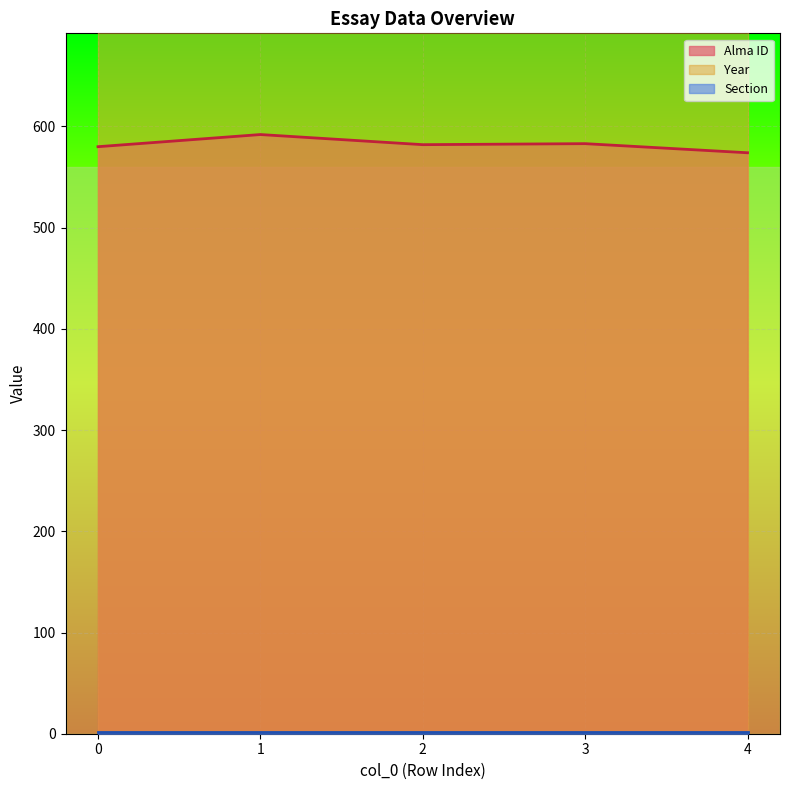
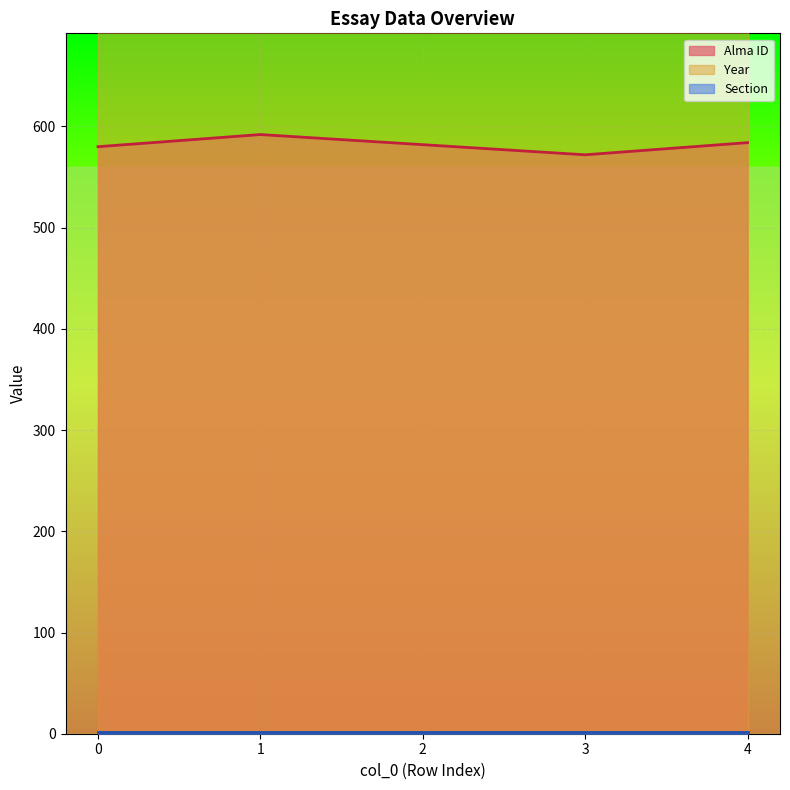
  {
    "Alma ID": {
      "0": 580,
      "1": 592,
      "2": 582,
-     "3": 583,
-     "4": 574
+     "3": 572,
+     "4": 584
    }
  }
